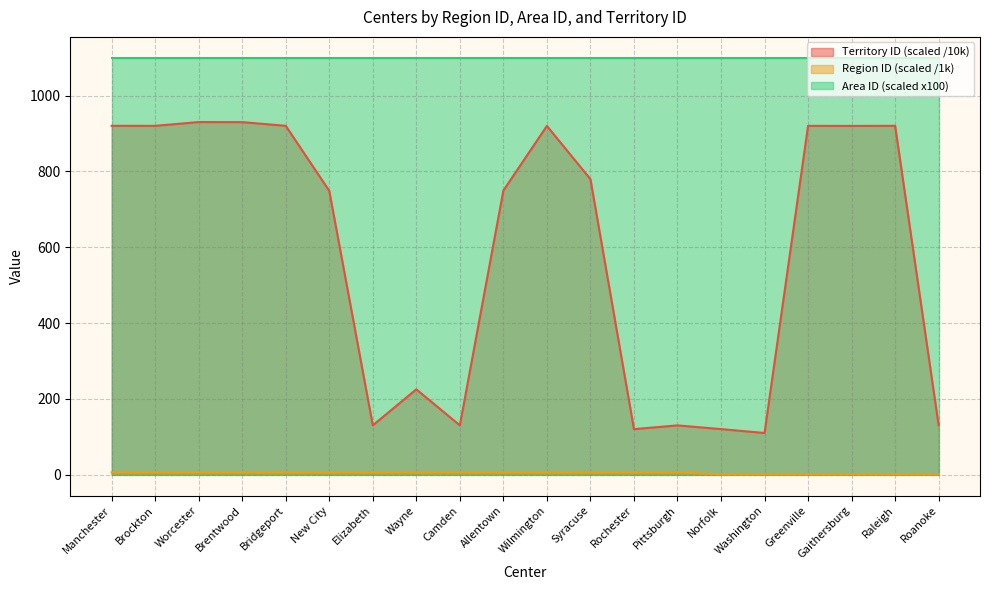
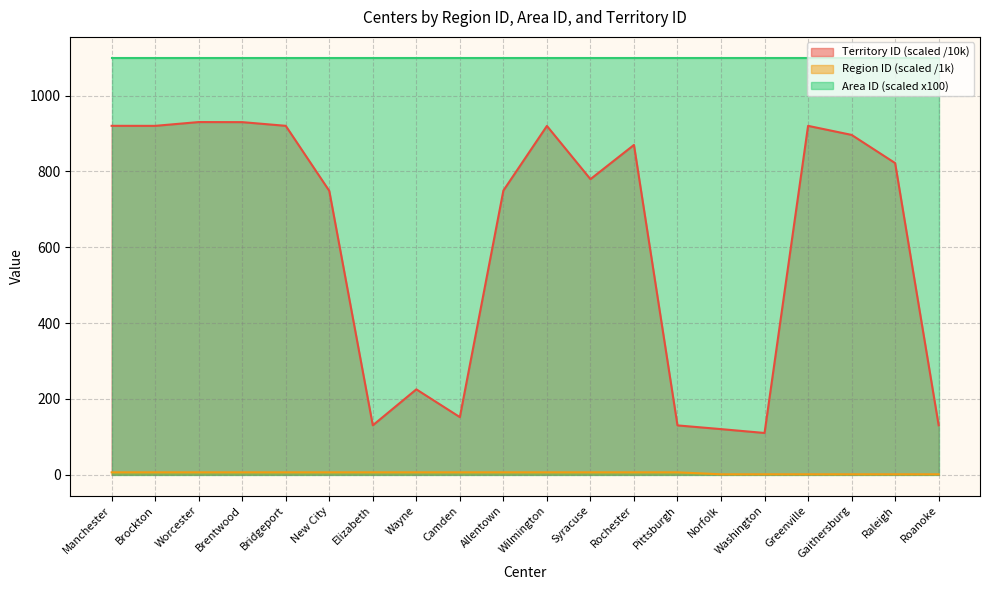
  {
    "Territory ID (scaled /10k)": {
      "Manchester": 920,
      "Brockton": 920,
      "Worcester": 930,
      "Brentwood": 930,
      "Bridgeport": 920,
      "New City": 750,
      "Elizabeth": 130,
      "Wayne": 230,
-     "Camden": 130,
+     "Camden": 150,
      "Allentown": 750,
      "Wilmington": 920,
      "Syracuse": 780,
-     "Rochester": 120,
+     "Rochester": 870,
      "Pittsburgh": 130,
      "Norfolk": 120,
      "Washington": 110,
      "Greenville": 920,
-     "Gaithersburg": 920,
-     "Raleigh": 920,
+     "Gaithersburg": 900,
+     "Raleigh": 820,
      "Roanoke": 130
    },
    "Region ID (scaled /1k)": {
      "Manchester": 10,
      "Brockton": 10,
      "Worcester": 10,
      "Brentwood": 10,
      "Bridgeport": 10,
      "New City": 10,
      "Elizabeth": 10,
      "Wayne": 10,
      "Camden": 10,
      "Allentown": 10,
      "Wilmington": 10,
      "Syracuse": 10,
      "Rochester": 10,
      "Pittsburgh": 10,
      "Norfolk": 0,
      "Washington": 0,
      "Greenville": 0,
      "Gaithersburg": 0,
      "Raleigh": 0,
      "Roanoke": 0
    },
    "Area ID (scaled x100)": {
      "Manchester": 1100,
      "Brockton": 1100,
      "Worcester": 1100,
      "Brentwood": 1100,
      "Bridgeport": 1100,
      "New City": 1100,
      "Elizabeth": 1100,
      "Wayne": 1100,
      "Camden": 1100,
      "Allentown": 1100,
      "Wilmington": 1100,
      "Syracuse": 1100,
      "Rochester": 1100,
      "Pittsburgh": 1100,
      "Norfolk": 1100,
      "Washington": 1100
    }
  }
